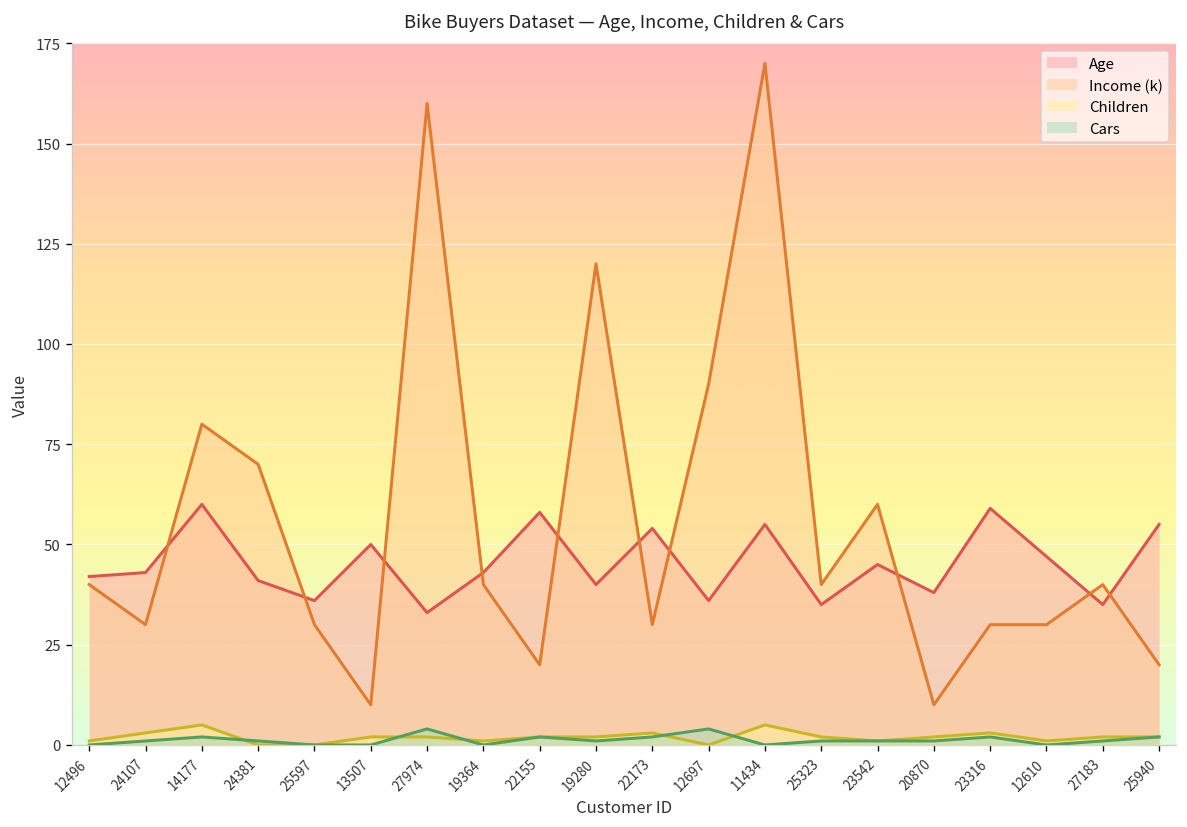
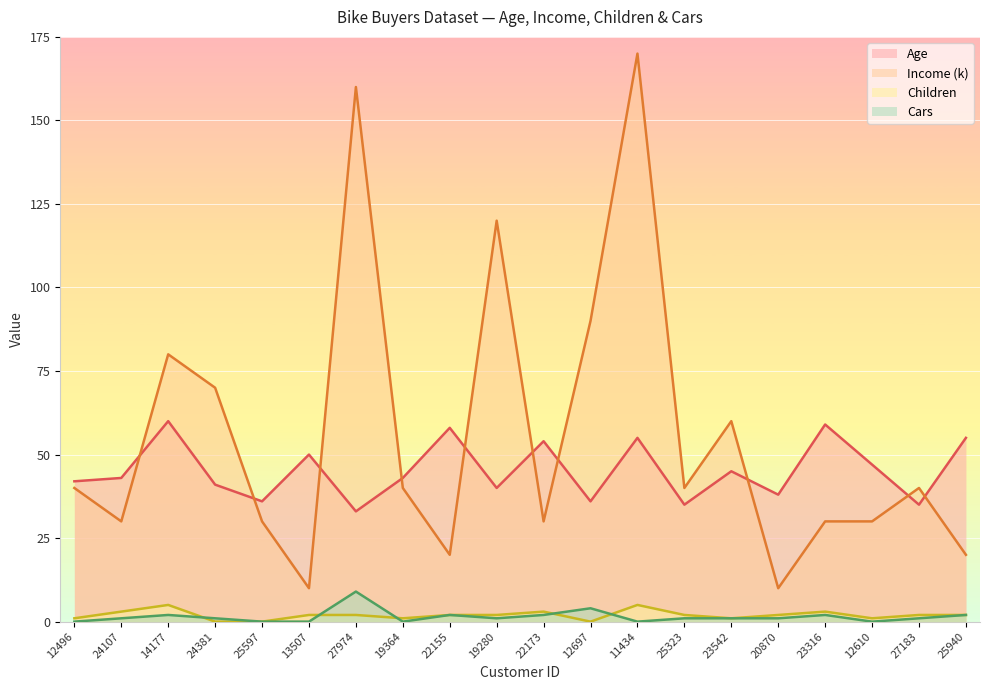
  {
    "Cars": {
      "12496": 0,
      "24107": 1,
      "14177": 2,
      "24381": 1,
      "13507": 0,
-     "27974": 4,
+     "27974": 9,
      "19364": 0,
      "19280": 1,
      "22173": 2,
      "12697": 4,
      "11434": 0,
      "25323": 1,
      "20870": 1,
      "23316": 2,
      "12610": 0,
      "27183": 1
    }
  }
